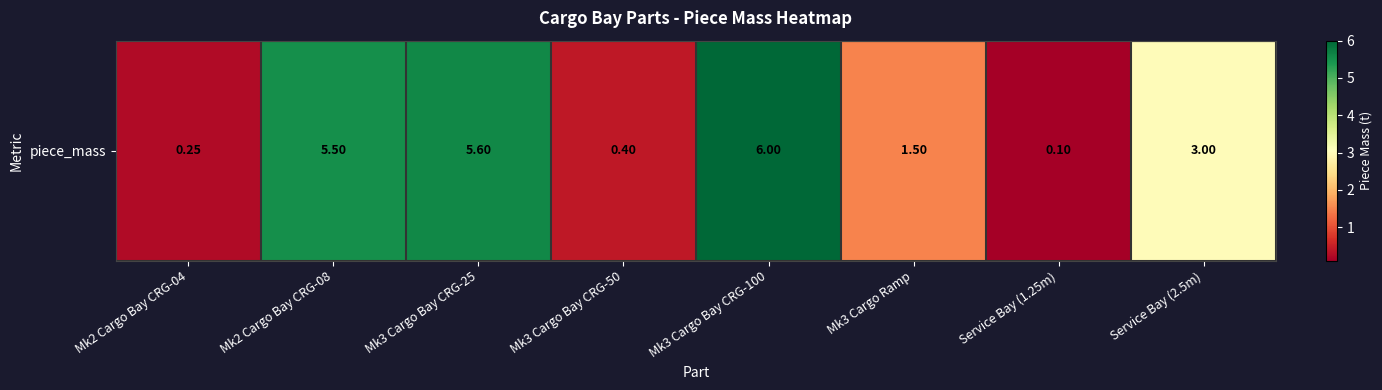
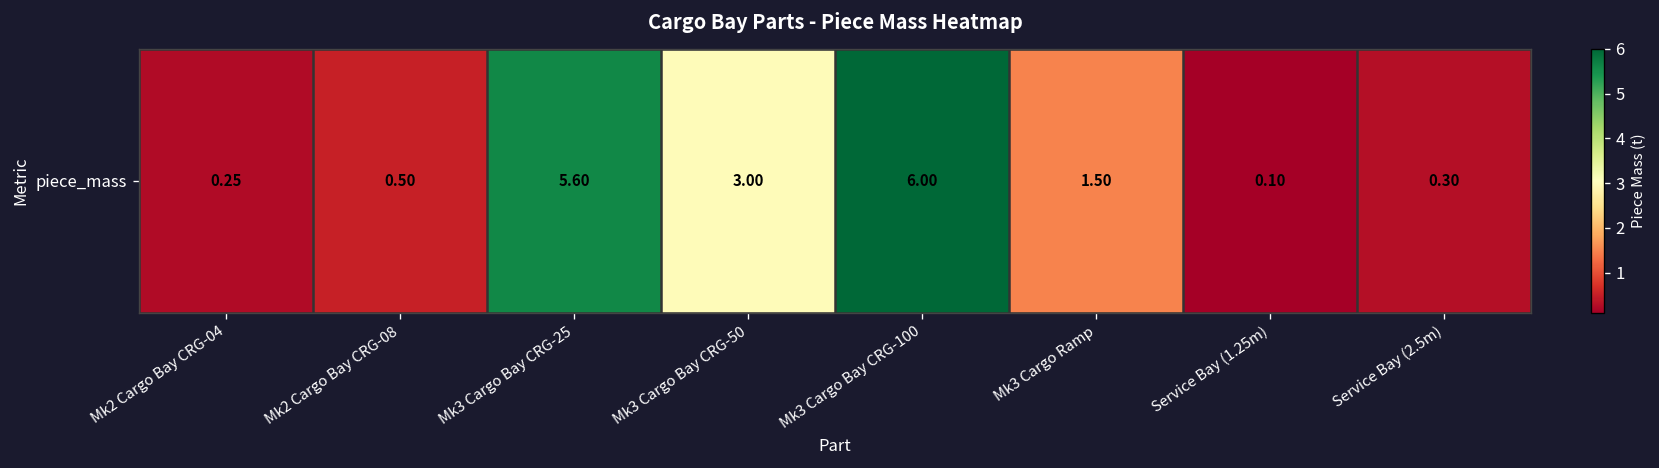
  {
    "piece_mass": {
      "Mk2 Cargo Bay CRG-04": 0.25,
-     "Mk2 Cargo Bay CRG-08": 5.50,
+     "Mk2 Cargo Bay CRG-08": 0.50,
      "Mk3 Cargo Bay CRG-25": 5.60,
-     "Mk3 Cargo Bay CRG-50": 0.40,
+     "Mk3 Cargo Bay CRG-50": 3.00,
      "Mk3 Cargo Bay CRG-100": 6.00,
      "Mk3 Cargo Ramp": 1.50,
      "Service Bay (1.25m)": 0.10,
-     "Service Bay (2.5m)": 3.00
+     "Service Bay (2.5m)": 0.30
    }
  }
